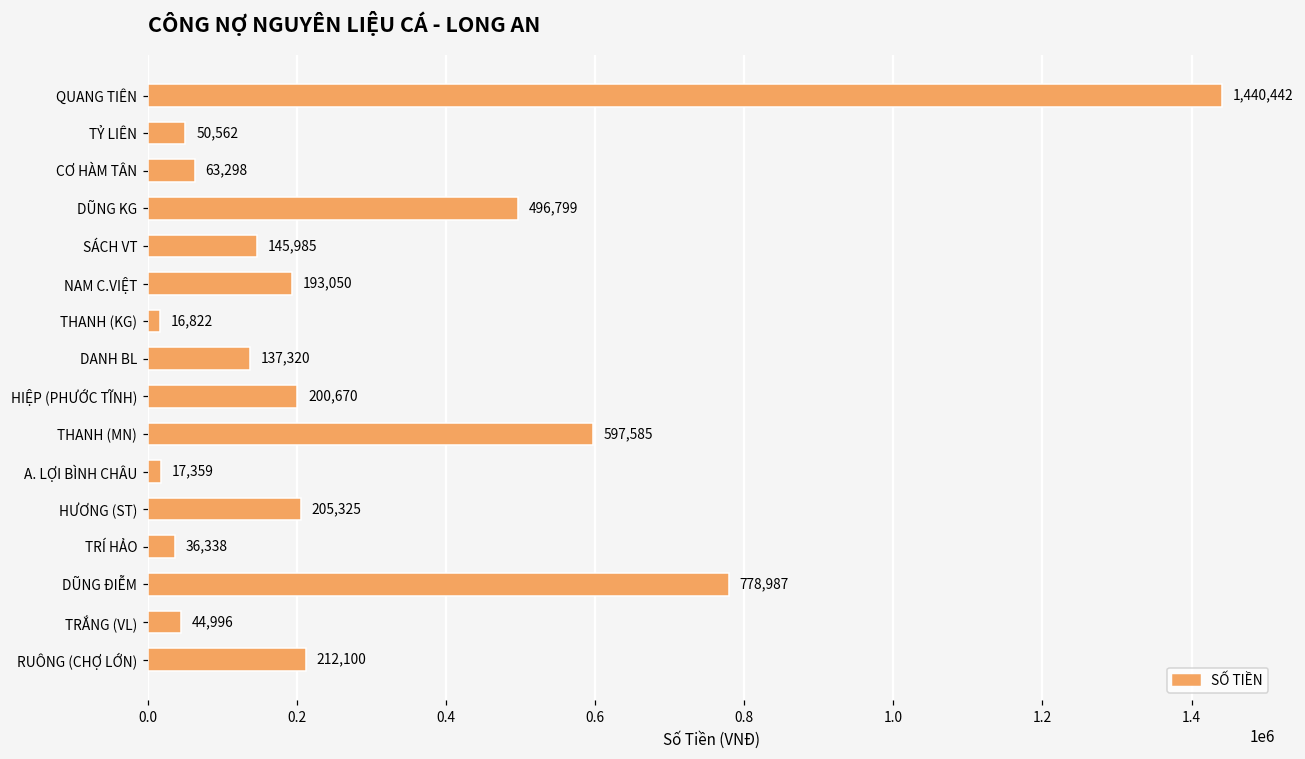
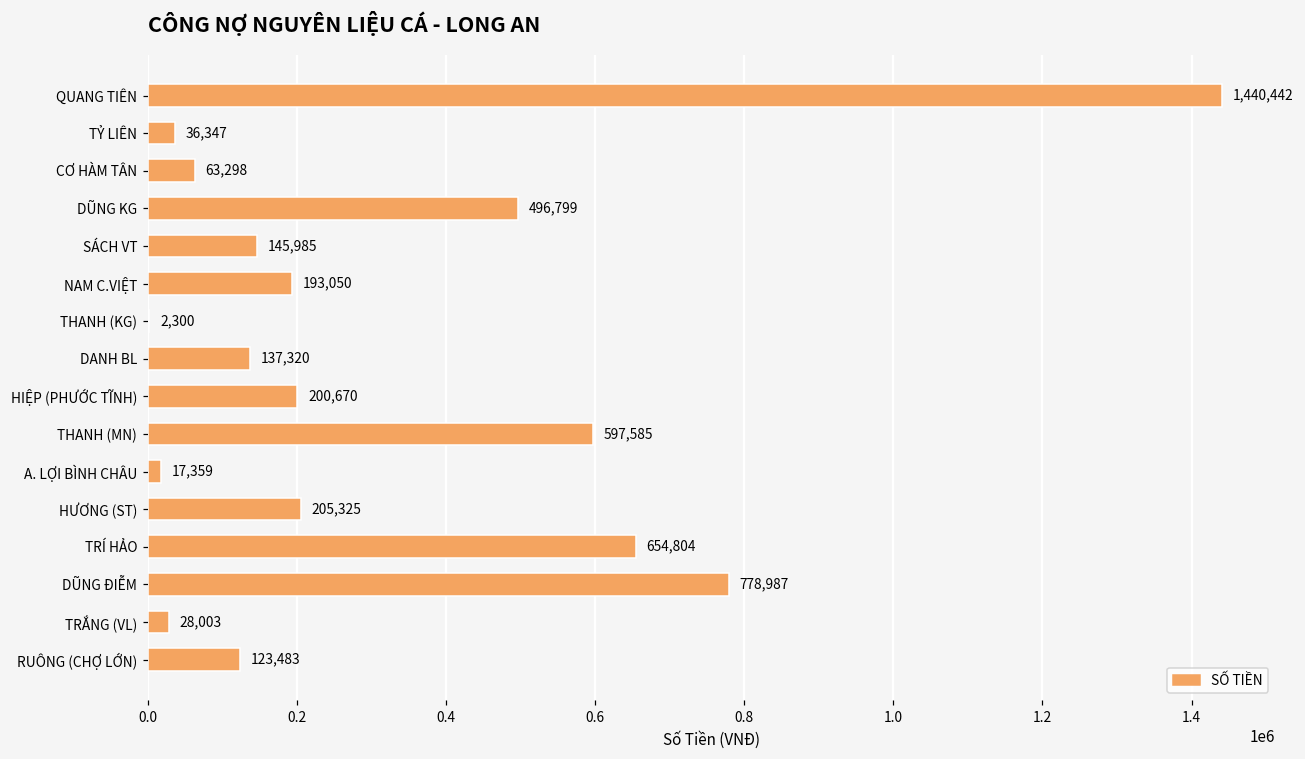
  {
    "QUANG TIÊN": "1,440,442",
-   "TỶ LIÊN": "50,562",
+   "TỶ LIÊN": "36,347",
    "CƠ HÀM TÂN": "63,298",
    "DŨNG KG": "496,799",
    "SÁCH VT": "145,985",
    "NAM C.VIỆT": "193,050",
-   "THANH (KG)": "16,822",
+   "THANH (KG)": "2,300",
    "DANH BL": "137,320",
    "HIỆP (PHƯỚC TĨNH)": "200,670",
    "THANH (MN)": "597,585",
    "A. LỢI BÌNH CHÂU": "17,359",
    "HƯƠNG (ST)": "205,325",
-   "TRÍ HẢO": "36,338",
+   "TRÍ HẢO": "654,804",
    "DŨNG ĐIỄM": "778,987",
-   "TRẮNG (VL)": "44,996",
-   "RUÔNG (CHỢ LỚN)": "212,100"
+   "TRẮNG (VL)": "28,003",
+   "RUÔNG (CHỢ LỚN)": "123,483"
  }
